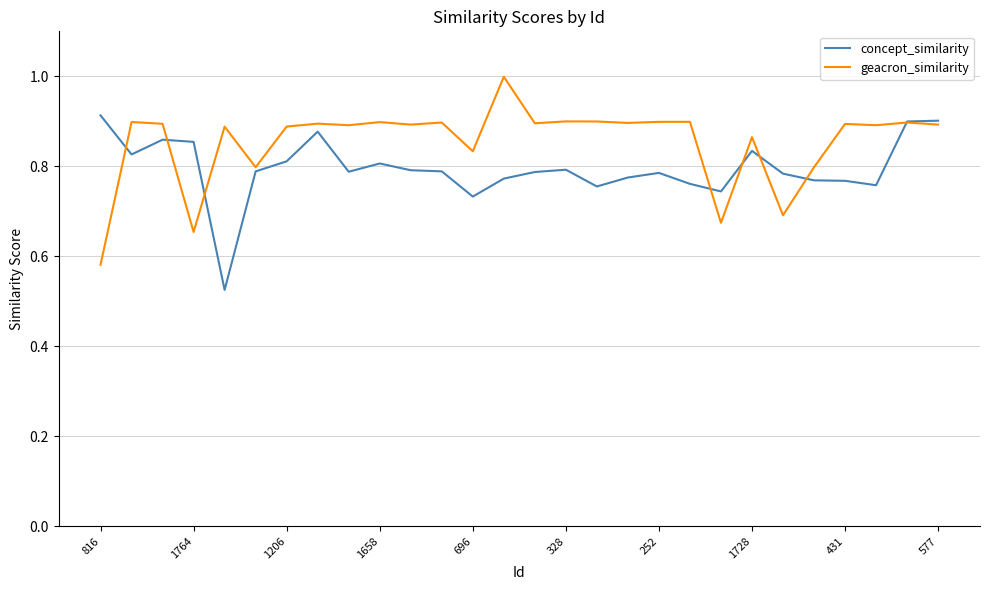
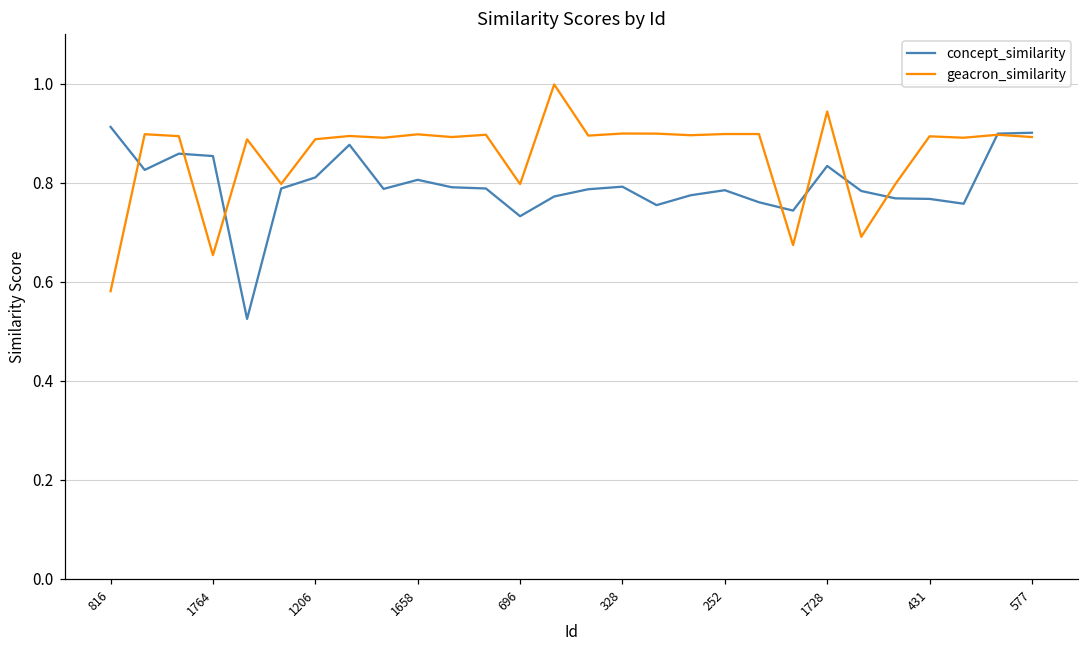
  {
    "concept_similarity": {
      "816": 0.91,
      "1764": 0.85,
      "1206": 0.81,
      "1658": 0.81,
      "696": 0.73,
      "328": 0.79,
      "252": 0.79,
      "1728": 0.83,
      "431": 0.77,
      "577": 0.90
    },
    "geacron_similarity": {
      "816": 0.58,
      "1764": 0.65,
      "1206": 0.89,
      "1658": 0.90,
-     "696": 0.83,
+     "696": 0.80,
      "328": 0.90,
      "252": 0.90,
-     "1728": 0.86,
+     "1728": 0.94,
      "431": 0.89,
      "577": 0.89
    }
  }
